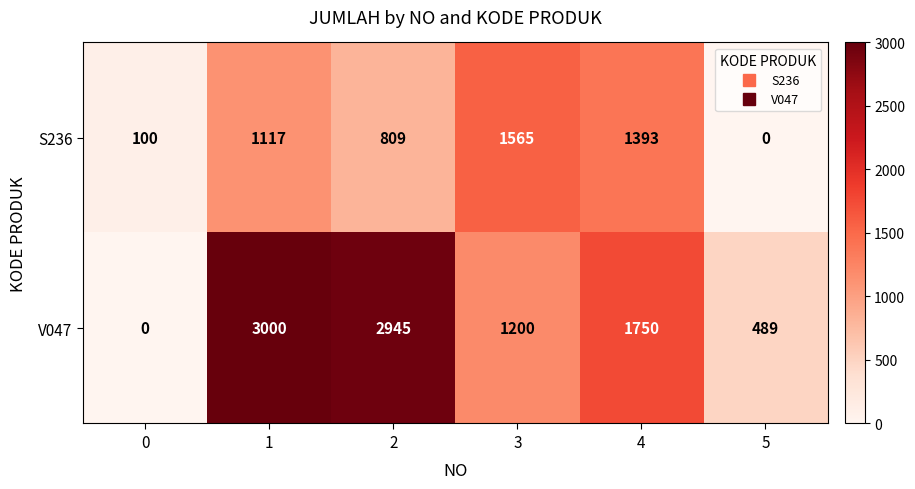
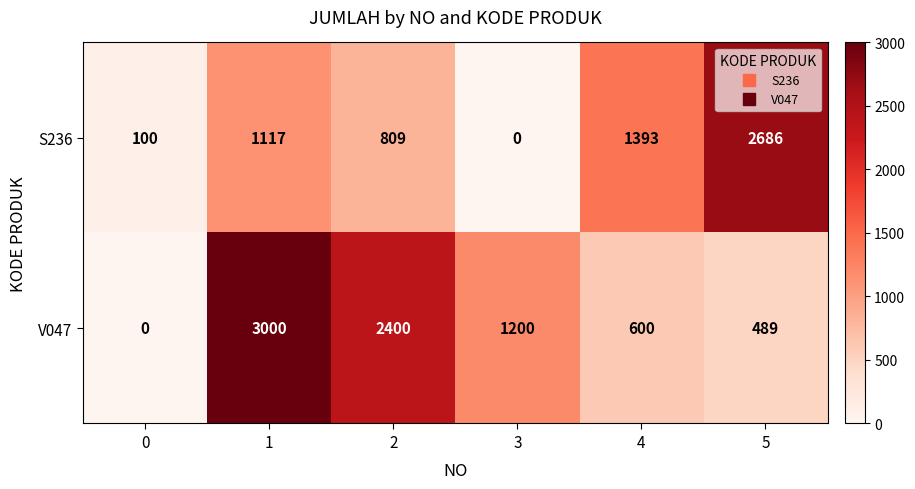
  {
    "S236": {
      "0": 100,
      "1": 1117,
      "2": 809,
-     "3": 1565,
+     "3": 0,
      "4": 1393,
-     "5": 0
+     "5": 2686
    },
    "V047": {
      "0": 0,
      "1": 3000,
-     "2": 2945,
+     "2": 2400,
      "3": 1200,
-     "4": 1750,
+     "4": 600,
      "5": 489
    }
  }
